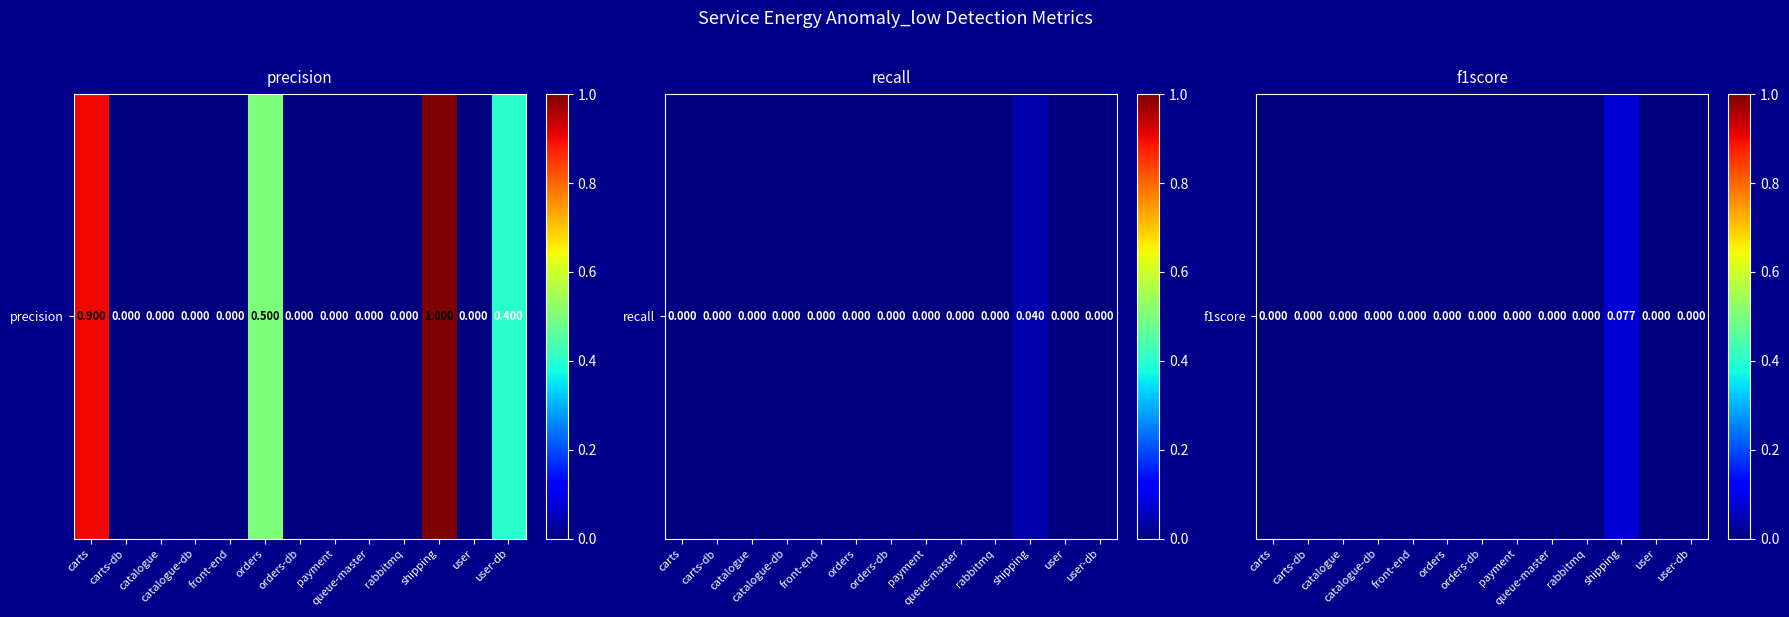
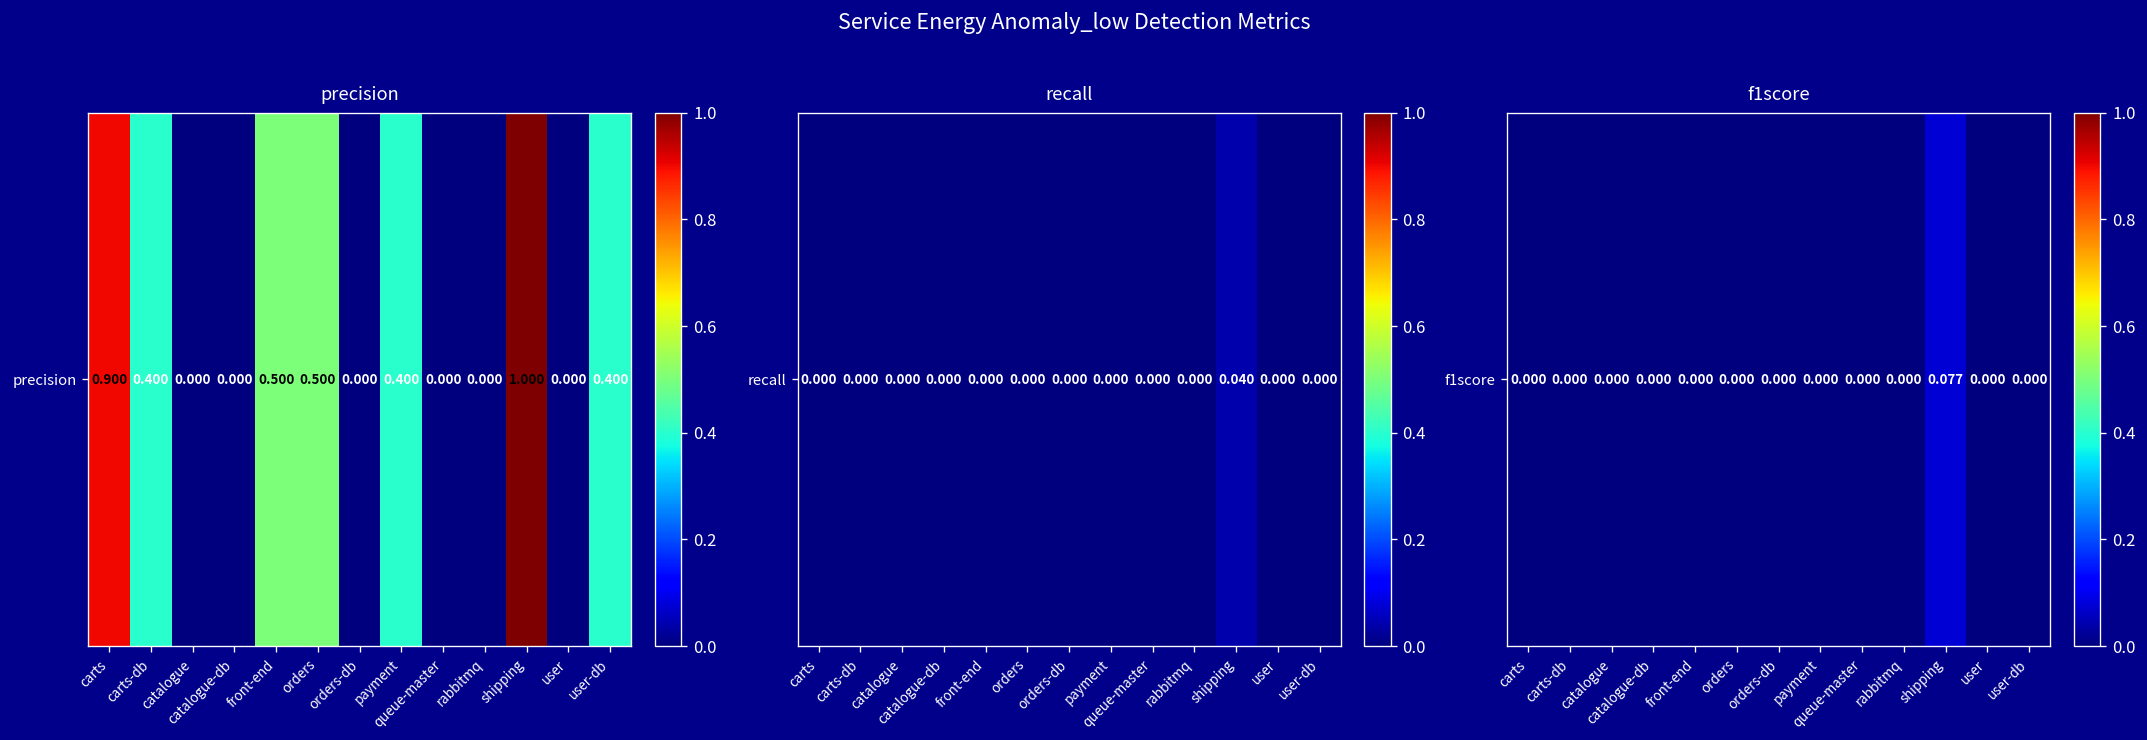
  {
    "precision": {
      "precision": {
        "carts": 0.900,
-       "carts-db": 0.000,
+       "carts-db": 0.400,
        "catalogue": 0.000,
        "catalogue-db": 0.000,
-       "front-end": 0.000,
+       "front-end": 0.500,
        "orders": 0.500,
        "orders-db": 0.000,
-       "payment": 0.000,
+       "payment": 0.400,
        "queue-master": 0.000,
        "rabbitmq": 0.000,
        "shipping": 1.000,
        "user": 0.000,
        "user-db": 0.400
      }
    },
    "recall": {
      "recall": {
        "carts": 0.000,
        "carts-db": 0.000,
        "catalogue": 0.000,
        "catalogue-db": 0.000,
        "front-end": 0.000,
        "orders": 0.000,
        "orders-db": 0.000,
        "payment": 0.000,
        "queue-master": 0.000,
        "rabbitmq": 0.000,
        "shipping": 0.040,
        "user": 0.000,
        "user-db": 0.000
      }
    },
    "f1score": {
      "f1score": {
        "carts": 0.000,
        "carts-db": 0.000,
        "catalogue": 0.000,
        "catalogue-db": 0.000,
        "front-end": 0.000,
        "orders": 0.000,
        "orders-db": 0.000,
        "payment": 0.000,
        "queue-master": 0.000,
        "rabbitmq": 0.000,
        "shipping": 0.077,
        "user": 0.000,
        "user-db": 0.000
      }
    }
  }
